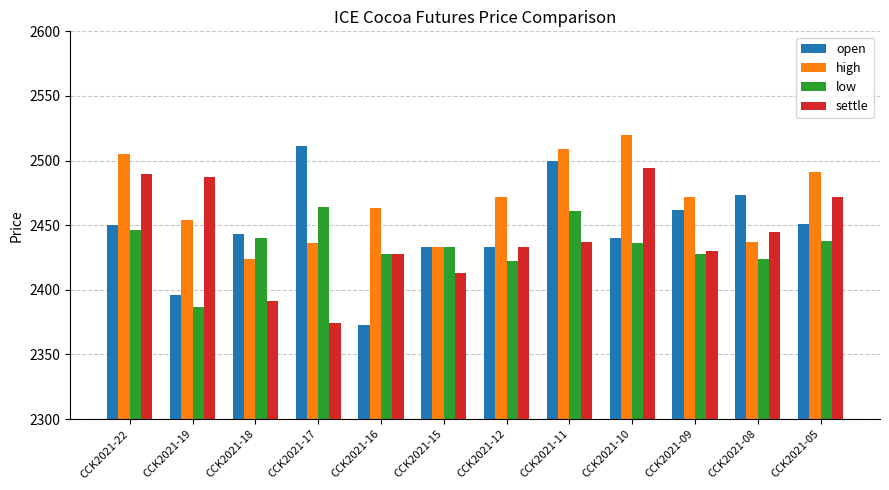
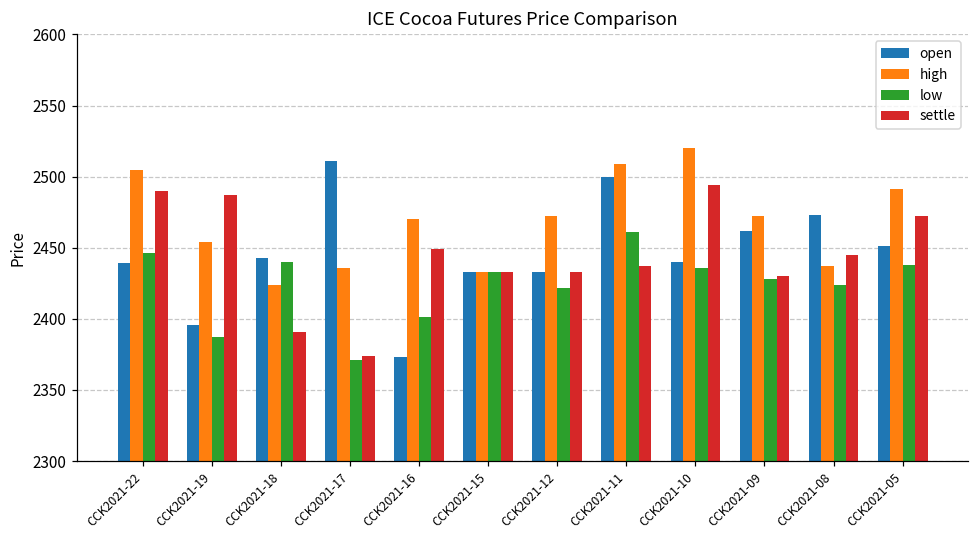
  {
    "open": {
-     "CCK2021-22": 2450,
+     "CCK2021-22": 2439,
      "CCK2021-19": 2396,
      "CCK2021-18": 2443,
      "CCK2021-17": 2511,
      "CCK2021-16": 2373,
      "CCK2021-15": 2433,
      "CCK2021-12": 2433,
      "CCK2021-11": 2500,
      "CCK2021-10": 2440,
      "CCK2021-09": 2462,
      "CCK2021-08": 2473,
      "CCK2021-05": 2451
    },
    "high": {
      "CCK2021-22": 2505,
      "CCK2021-19": 2454,
      "CCK2021-18": 2424,
      "CCK2021-17": 2436,
-     "CCK2021-16": 2463,
+     "CCK2021-16": 2470,
      "CCK2021-15": 2433,
      "CCK2021-12": 2472,
      "CCK2021-11": 2509,
      "CCK2021-10": 2520,
      "CCK2021-09": 2472,
      "CCK2021-08": 2437,
      "CCK2021-05": 2491
    },
    "low": {
      "CCK2021-22": 2446,
      "CCK2021-19": 2387,
      "CCK2021-18": 2440,
-     "CCK2021-17": 2464,
-     "CCK2021-16": 2428,
+     "CCK2021-17": 2371,
+     "CCK2021-16": 2401,
      "CCK2021-15": 2433,
      "CCK2021-12": 2422,
      "CCK2021-11": 2461,
      "CCK2021-10": 2436,
      "CCK2021-09": 2428,
      "CCK2021-08": 2424,
      "CCK2021-05": 2438
    },
    "settle": {
      "CCK2021-22": 2490,
      "CCK2021-19": 2487,
      "CCK2021-18": 2391,
      "CCK2021-17": 2374,
-     "CCK2021-16": 2428,
-     "CCK2021-15": 2413,
+     "CCK2021-16": 2449,
+     "CCK2021-15": 2433,
      "CCK2021-12": 2433,
      "CCK2021-11": 2437,
      "CCK2021-10": 2494,
      "CCK2021-09": 2430,
      "CCK2021-08": 2445,
      "CCK2021-05": 2472
    }
  }
